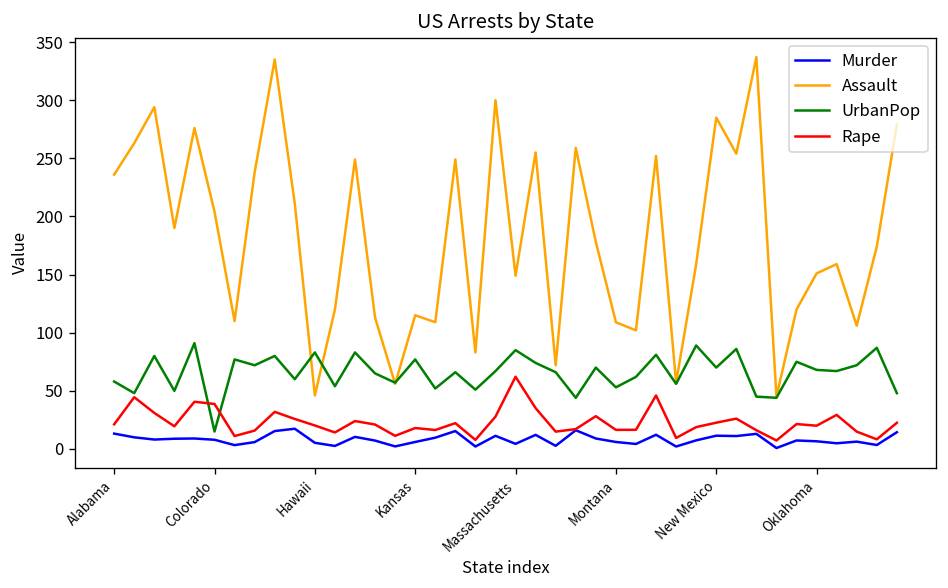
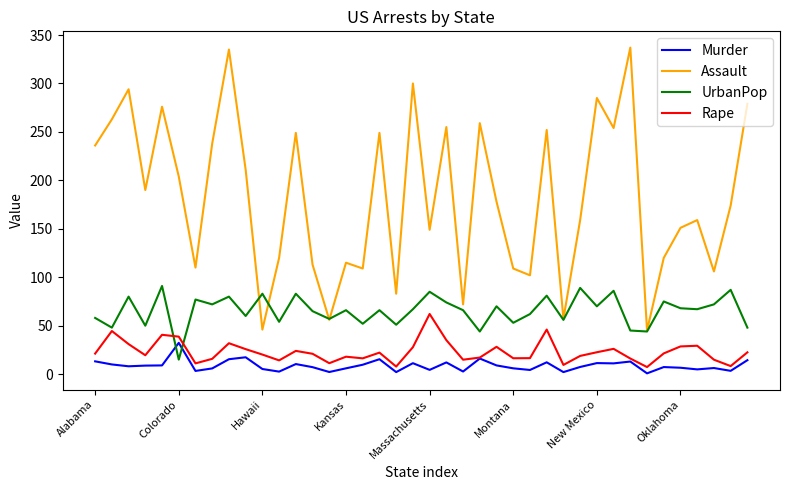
  {
    "Murder": {
      "Alabama": 10,
-     "Colorado": 10,
+     "Colorado": 30,
      "Hawaii": 10,
      "Kansas": 10,
      "Massachusetts": 0,
      "Montana": 10,
      "New Mexico": 10,
      "Oklahoma": 10
    },
    "Assault": {
      "Alabama": 240,
      "Colorado": 200,
      "Hawaii": 50,
      "Kansas": 120,
      "Massachusetts": 150,
      "Montana": 110,
      "New Mexico": 290,
      "Oklahoma": 150
    },
    "UrbanPop": {
      "Alabama": 60,
      "Colorado": 20,
      "Hawaii": 80,
-     "Kansas": 80,
+     "Kansas": 70,
      "Massachusetts": 90,
      "Montana": 50,
      "New Mexico": 70,
      "Oklahoma": 70
    },
    "Rape": {
      "Alabama": 20,
      "Colorado": 40,
      "Hawaii": 20,
      "Kansas": 20,
      "Massachusetts": 60,
      "Montana": 20,
      "New Mexico": 20,
-     "Oklahoma": 20
+     "Oklahoma": 30
    }
  }
